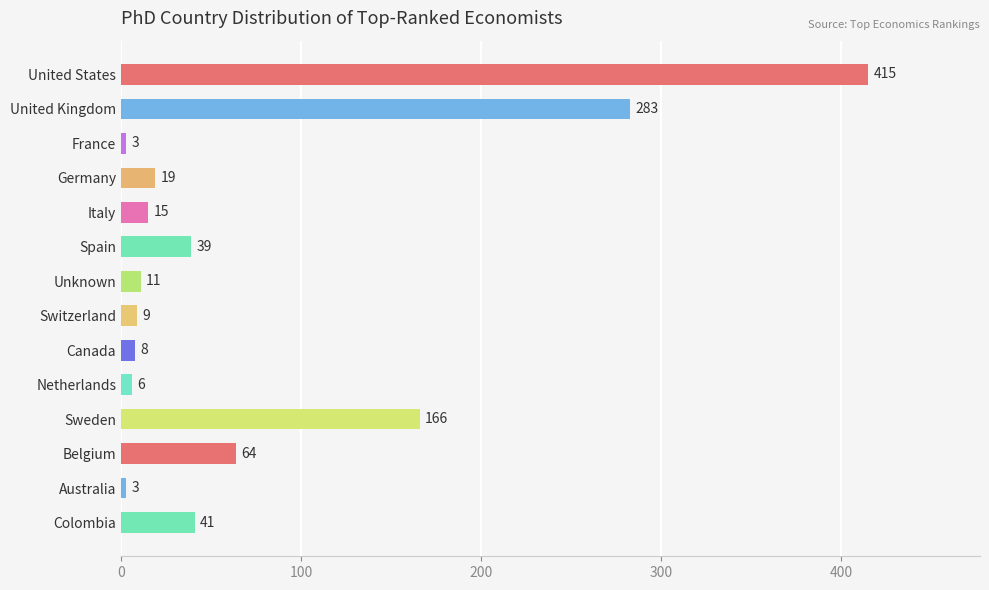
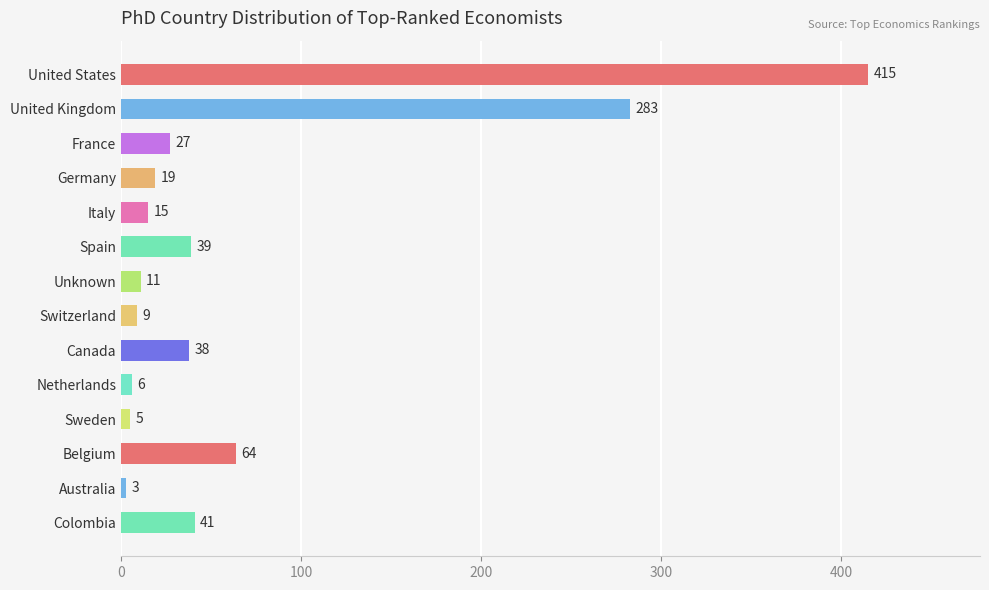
  {
    "United States": 415,
    "United Kingdom": 283,
-   "France": 3,
+   "France": 27,
    "Germany": 19,
    "Italy": 15,
    "Spain": 39,
    "Unknown": 11,
    "Switzerland": 9,
-   "Canada": 8,
+   "Canada": 38,
    "Netherlands": 6,
-   "Sweden": 166,
+   "Sweden": 5,
    "Belgium": 64,
    "Australia": 3,
    "Colombia": 41
  }
